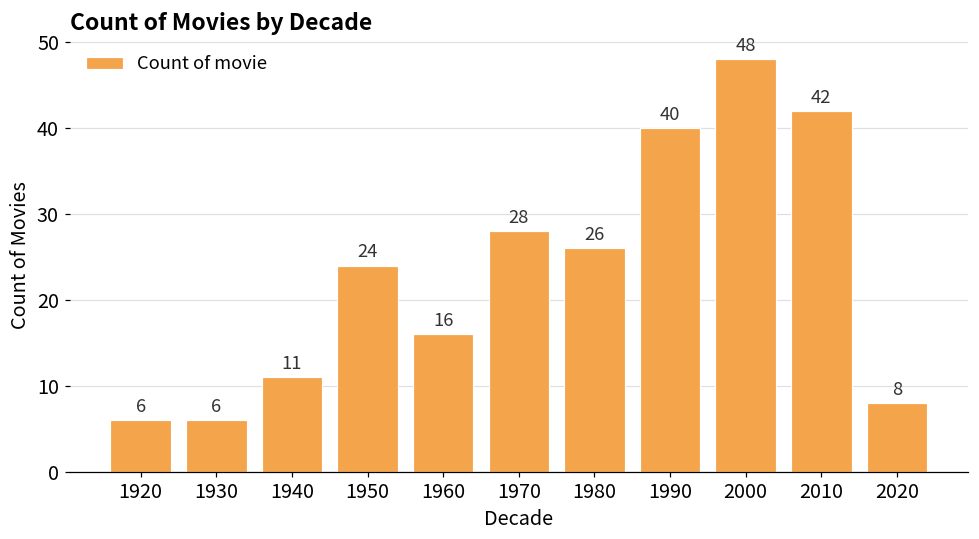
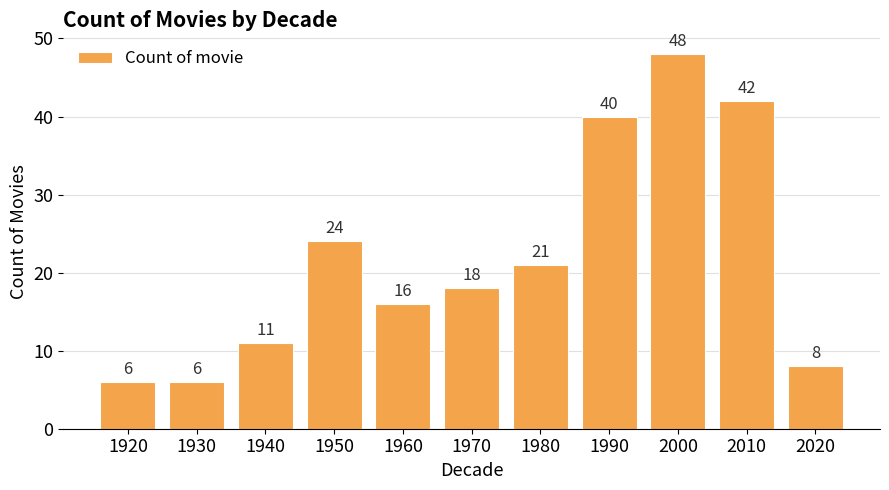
  {
    "1920": 6,
    "1930": 6,
    "1940": 11,
    "1950": 24,
    "1960": 16,
-   "1970": 28,
-   "1980": 26,
+   "1970": 18,
+   "1980": 21,
    "1990": 40,
    "2000": 48,
    "2010": 42,
    "2020": 8
  }
